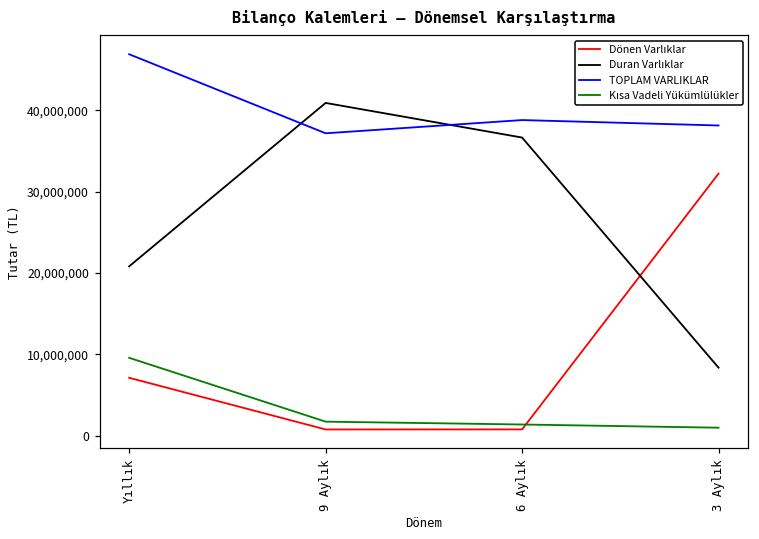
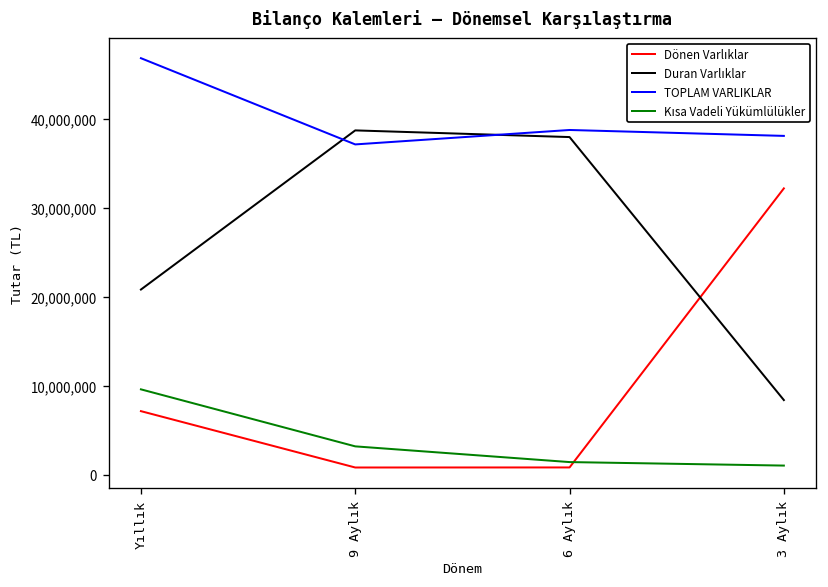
  {
    "Dönen Varlıklar": {
      "Yıllık": "7,000,000",
      "9 Aylık": "1,000,000",
      "6 Aylık": "1,000,000",
      "3 Aylık": "32,000,000"
    },
    "Duran Varlıklar": {
      "Yıllık": "21,000,000",
-     "9 Aylık": "41,000,000",
-     "6 Aylık": "37,000,000",
+     "9 Aylık": "39,000,000",
+     "6 Aylık": "38,000,000",
      "3 Aylık": "8,000,000"
    },
    "TOPLAM VARLIKLAR": {
      "Yıllık": "47,000,000",
      "9 Aylık": "37,000,000",
      "6 Aylık": "39,000,000",
      "3 Aylık": "38,000,000"
    },
    "Kısa Vadeli Yükümlülükler": {
      "Yıllık": "10,000,000",
-     "9 Aylık": "2,000,000",
+     "9 Aylık": "3,000,000",
      "6 Aylık": "1,000,000",
      "3 Aylık": "1,000,000"
    }
  }
